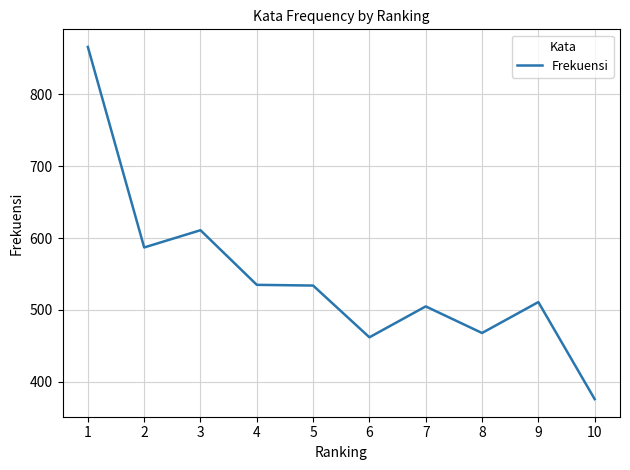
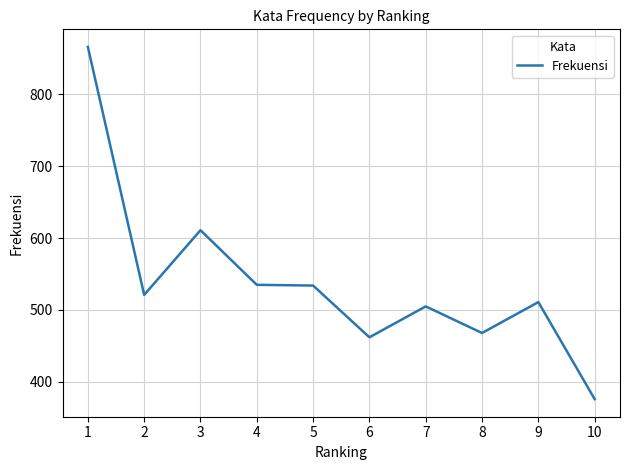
  {
    "1": 870,
-   "2": 590,
+   "2": 520,
    "3": 610,
    "4": 540,
    "5": 530,
    "6": 460,
    "7": 510,
    "8": 470,
    "9": 510,
    "10": 380
  }
